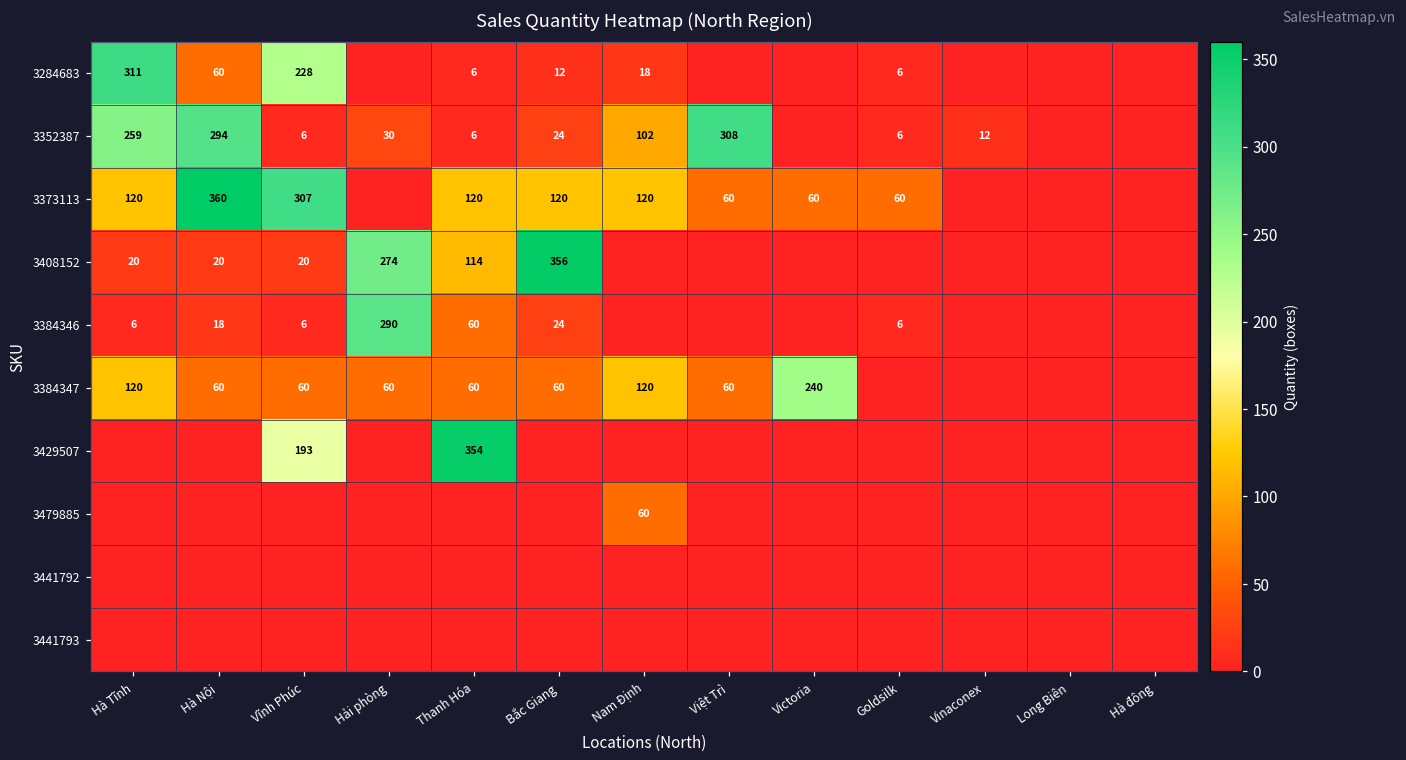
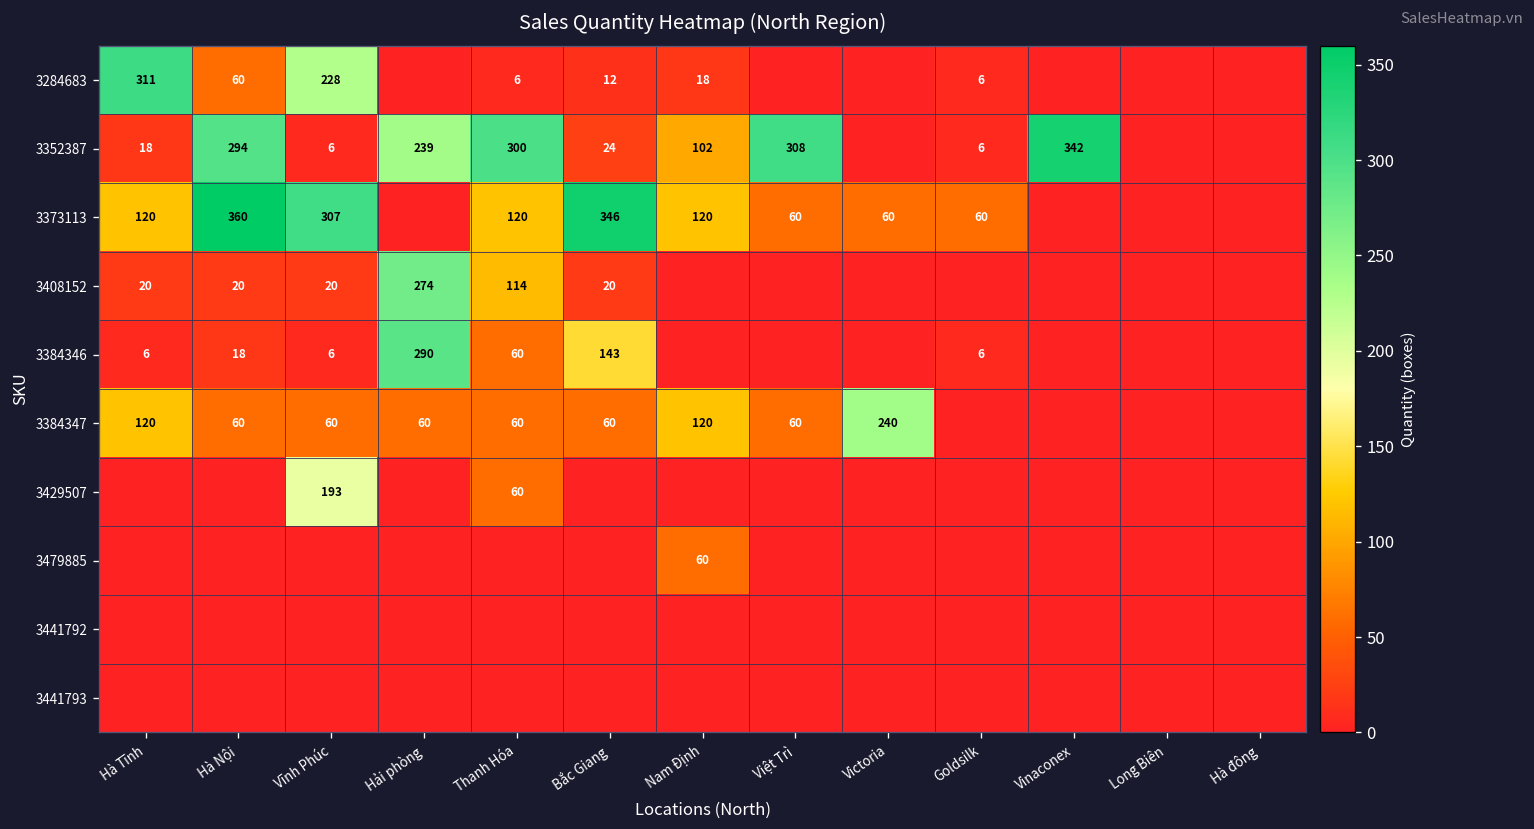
  {
    "3284683": {
      "Hà Tĩnh": 311,
      "Hà Nội": 60,
      "Vĩnh Phúc": 228,
      "Thanh Hóa": 6,
      "Bắc Giang": 12,
      "Nam Định": 18,
      "Goldsilk": 6
    },
    "3352387": {
-     "Hà Tĩnh": 259,
+     "Hà Tĩnh": 18,
      "Hà Nội": 294,
      "Vĩnh Phúc": 6,
-     "Hải phòng": 30,
-     "Thanh Hóa": 6,
+     "Hải phòng": 239,
+     "Thanh Hóa": 300,
      "Bắc Giang": 24,
      "Nam Định": 102,
      "Việt Trì": 308,
      "Goldsilk": 6,
-     "Vinaconex": 12
+     "Vinaconex": 342
    },
    "3373113": {
      "Hà Tĩnh": 120,
      "Hà Nội": 360,
      "Vĩnh Phúc": 307,
      "Thanh Hóa": 120,
-     "Bắc Giang": 120,
+     "Bắc Giang": 346,
      "Nam Định": 120,
      "Việt Trì": 60,
      "Victoria": 60,
      "Goldsilk": 60
    },
    "3408152": {
      "Hà Tĩnh": 20,
      "Hà Nội": 20,
      "Vĩnh Phúc": 20,
      "Hải phòng": 274,
      "Thanh Hóa": 114,
-     "Bắc Giang": 356
+     "Bắc Giang": 20
    },
    "3384346": {
      "Hà Tĩnh": 6,
      "Hà Nội": 18,
      "Vĩnh Phúc": 6,
      "Hải phòng": 290,
      "Thanh Hóa": 60,
-     "Bắc Giang": 24,
+     "Bắc Giang": 143,
      "Goldsilk": 6
    },
    "3384347": {
      "Hà Tĩnh": 120,
      "Hà Nội": 60,
      "Vĩnh Phúc": 60,
      "Hải phòng": 60,
      "Thanh Hóa": 60,
      "Bắc Giang": 60,
      "Nam Định": 120,
      "Việt Trì": 60,
      "Victoria": 240
    },
    "3429507": {
      "Vĩnh Phúc": 193,
-     "Thanh Hóa": 354
+     "Thanh Hóa": 60
    },
    "3479885": {
      "Nam Định": 60
    }
  }
